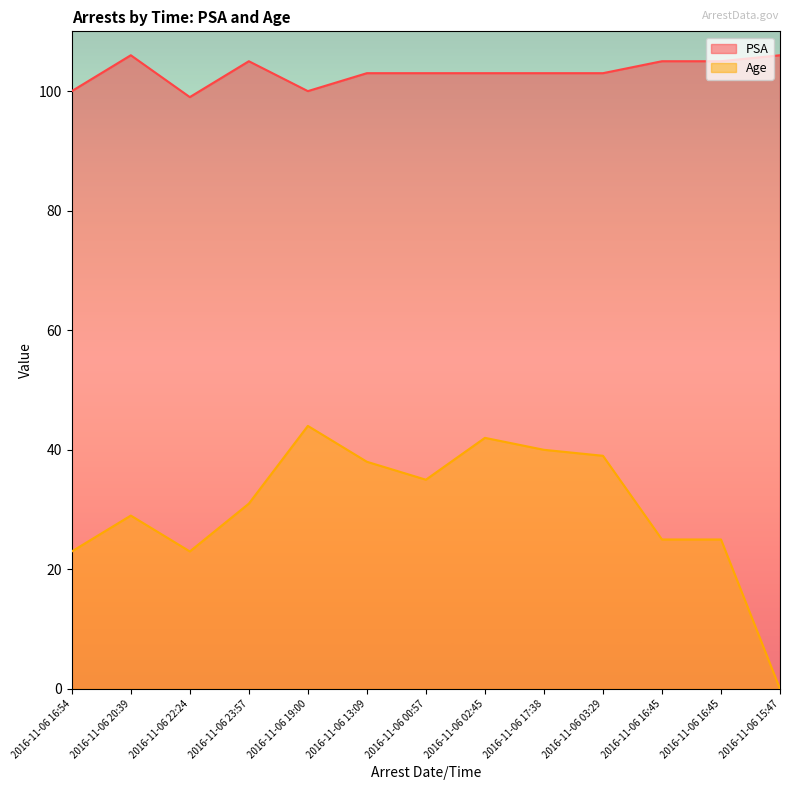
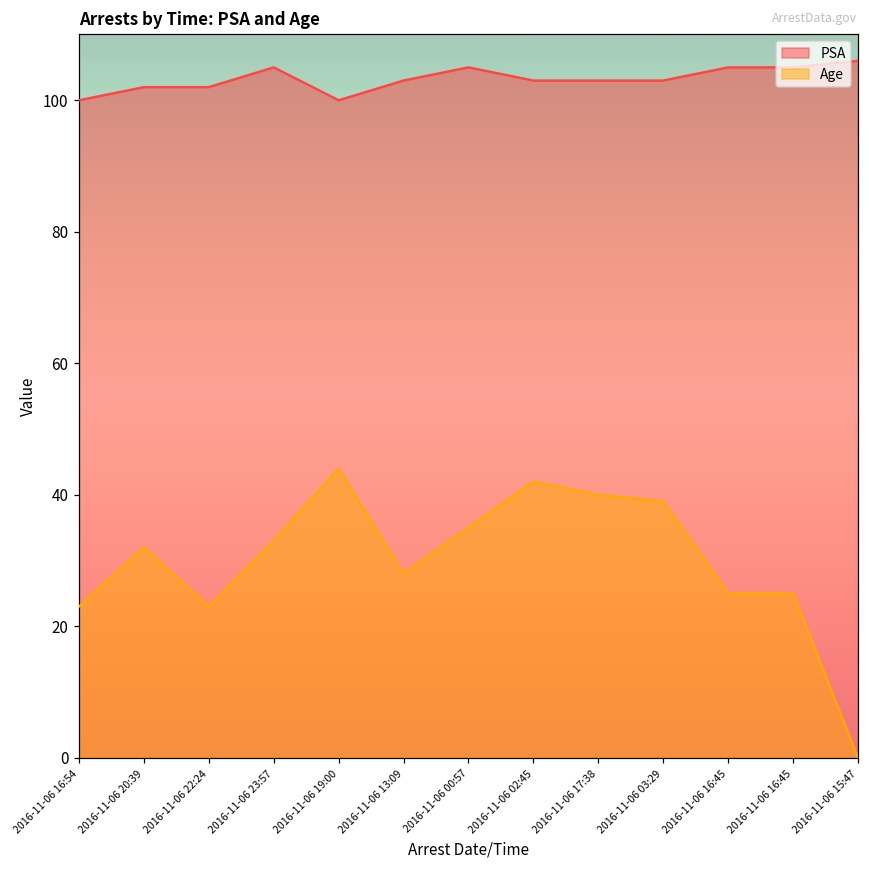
  {
    "PSA": {
      "2016-11-06 16:54": 100,
-     "2016-11-06 20:39": 106,
-     "2016-11-06 22:24": 99,
+     "2016-11-06 20:39": 102,
+     "2016-11-06 22:24": 102,
      "2016-11-06 23:57": 105,
      "2016-11-06 19:00": 100,
      "2016-11-06 13:09": 103,
-     "2016-11-06 00:57": 103,
+     "2016-11-06 00:57": 105,
      "2016-11-06 02:45": 103,
      "2016-11-06 17:38": 103,
      "2016-11-06 03:29": 103,
      "2016-11-06 15:47": 106
    },
    "Age": {
      "2016-11-06 16:54": 23,
-     "2016-11-06 20:39": 29,
+     "2016-11-06 20:39": 32,
      "2016-11-06 22:24": 23,
-     "2016-11-06 23:57": 31,
+     "2016-11-06 23:57": 33,
      "2016-11-06 19:00": 44,
-     "2016-11-06 13:09": 38,
+     "2016-11-06 13:09": 28,
      "2016-11-06 00:57": 35,
      "2016-11-06 02:45": 42,
      "2016-11-06 17:38": 40,
      "2016-11-06 03:29": 39,
      "2016-11-06 15:47": 0
    }
  }
